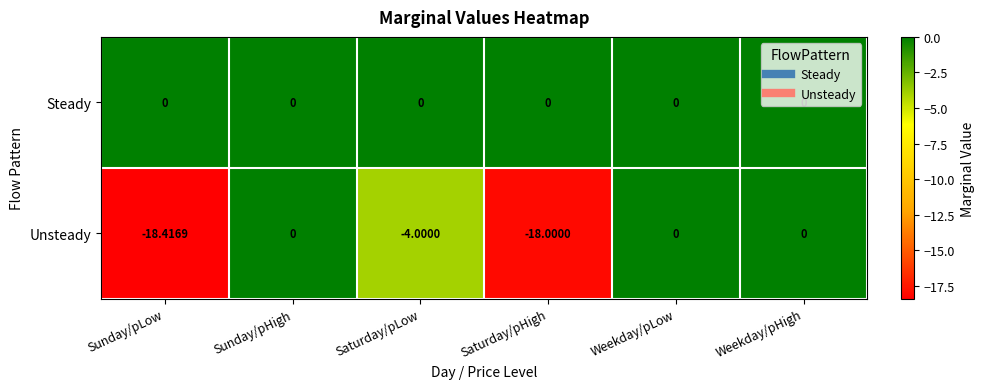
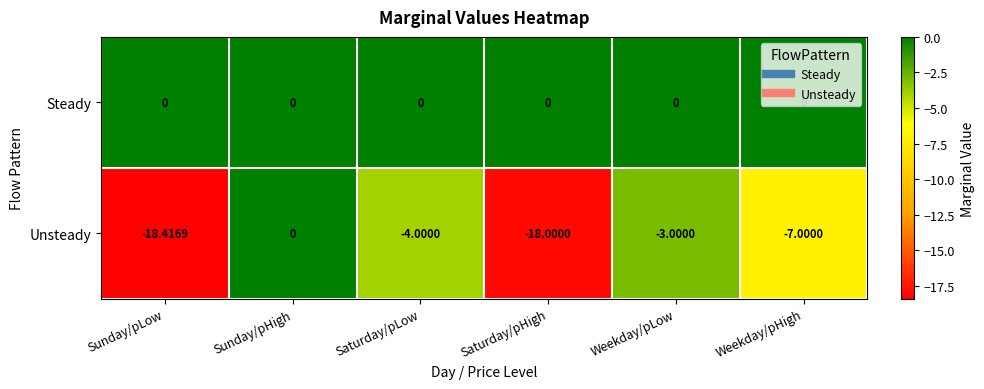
  {
    "Steady": {
      "Sunday/pLow": 0,
      "Sunday/pHigh": 0,
      "Saturday/pLow": 0,
      "Saturday/pHigh": 0,
      "Weekday/pLow": 0
    },
    "Unsteady": {
      "Sunday/pLow": -18.4169,
      "Sunday/pHigh": 0,
      "Saturday/pLow": -4.0000,
      "Saturday/pHigh": -18.0000,
-     "Weekday/pLow": 0,
-     "Weekday/pHigh": 0
+     "Weekday/pLow": -3.0000,
+     "Weekday/pHigh": -7.0000
    }
  }
